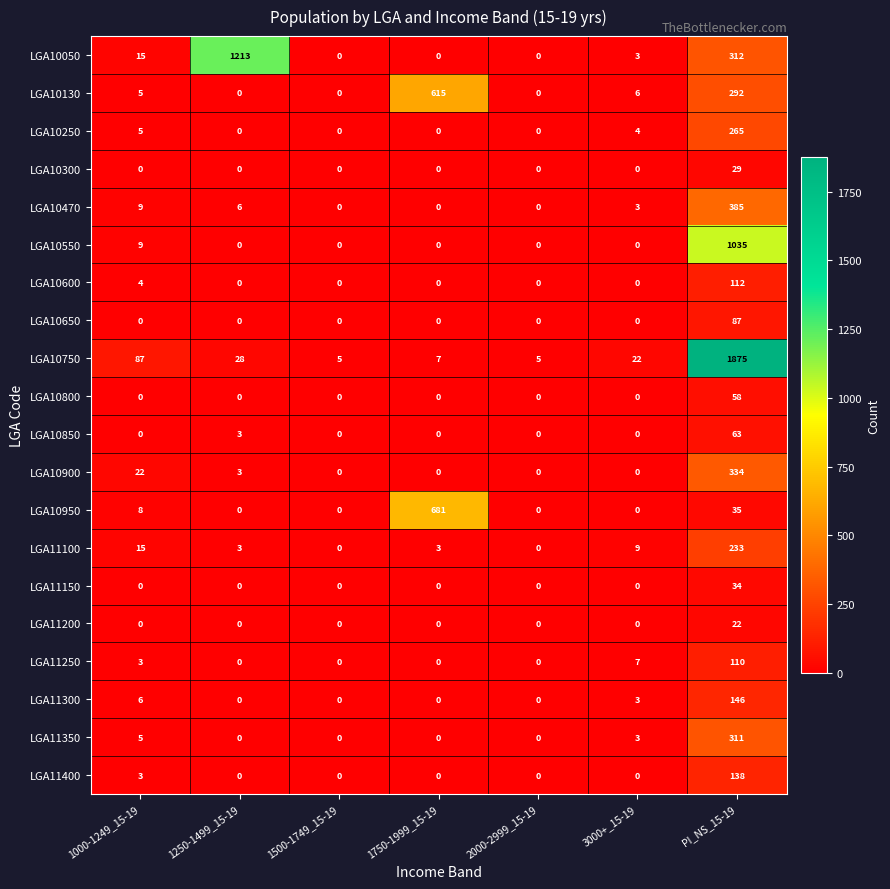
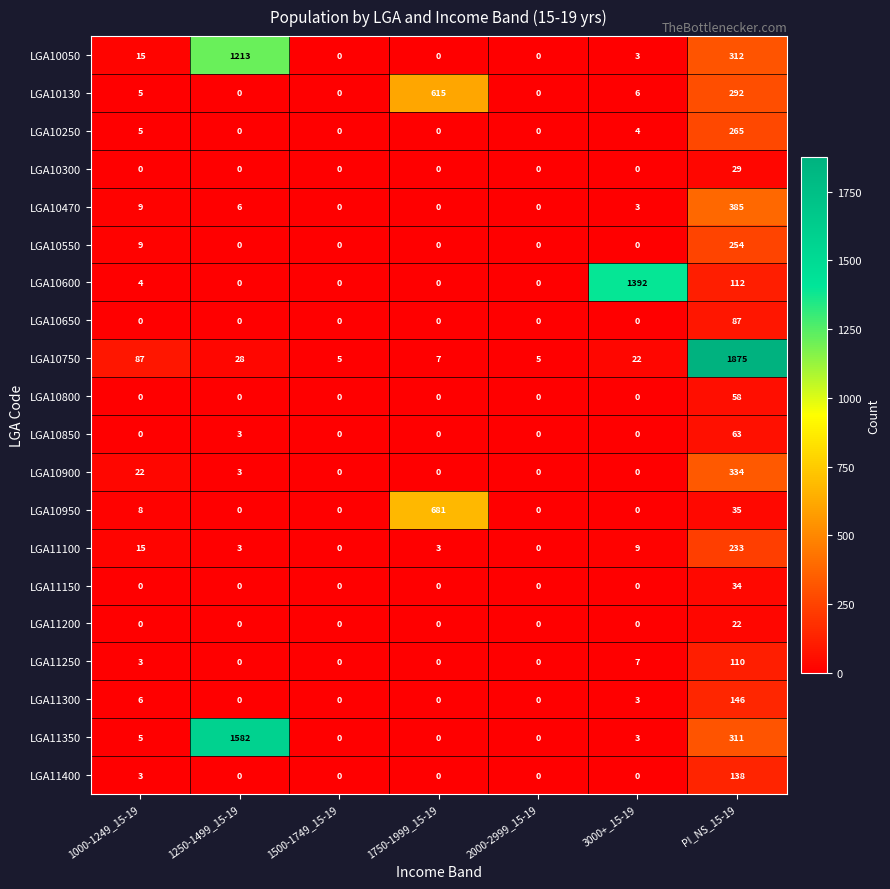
  {
    "LGA10050": {
      "1000-1249_15-19": 15,
      "1250-1499_15-19": 1213,
      "1500-1749_15-19": 0,
      "1750-1999_15-19": 0,
      "2000-2999_15-19": 0,
      "3000+_15-19": 3,
      "PI_NS_15-19": 312
    },
    "LGA10130": {
      "1000-1249_15-19": 5,
      "1250-1499_15-19": 0,
      "1500-1749_15-19": 0,
      "1750-1999_15-19": 615,
      "2000-2999_15-19": 0,
      "3000+_15-19": 6,
      "PI_NS_15-19": 292
    },
    "LGA10250": {
      "1000-1249_15-19": 5,
      "1250-1499_15-19": 0,
      "1500-1749_15-19": 0,
      "1750-1999_15-19": 0,
      "2000-2999_15-19": 0,
      "3000+_15-19": 4,
      "PI_NS_15-19": 265
    },
    "LGA10300": {
      "1000-1249_15-19": 0,
      "1250-1499_15-19": 0,
      "1500-1749_15-19": 0,
      "1750-1999_15-19": 0,
      "2000-2999_15-19": 0,
      "3000+_15-19": 0,
      "PI_NS_15-19": 29
    },
    "LGA10470": {
      "1000-1249_15-19": 9,
      "1250-1499_15-19": 6,
      "1500-1749_15-19": 0,
      "1750-1999_15-19": 0,
      "2000-2999_15-19": 0,
      "3000+_15-19": 3,
      "PI_NS_15-19": 385
    },
    "LGA10550": {
      "1000-1249_15-19": 9,
      "1250-1499_15-19": 0,
      "1500-1749_15-19": 0,
      "1750-1999_15-19": 0,
      "2000-2999_15-19": 0,
      "3000+_15-19": 0,
-     "PI_NS_15-19": 1035
+     "PI_NS_15-19": 254
    },
    "LGA10600": {
      "1000-1249_15-19": 4,
      "1250-1499_15-19": 0,
      "1500-1749_15-19": 0,
      "1750-1999_15-19": 0,
      "2000-2999_15-19": 0,
-     "3000+_15-19": 0,
+     "3000+_15-19": 1392,
      "PI_NS_15-19": 112
    },
    "LGA10650": {
      "1000-1249_15-19": 0,
      "1250-1499_15-19": 0,
      "1500-1749_15-19": 0,
      "1750-1999_15-19": 0,
      "2000-2999_15-19": 0,
      "3000+_15-19": 0,
      "PI_NS_15-19": 87
    },
    "LGA10750": {
      "1000-1249_15-19": 87,
      "1250-1499_15-19": 28,
      "1500-1749_15-19": 5,
      "1750-1999_15-19": 7,
      "2000-2999_15-19": 5,
      "3000+_15-19": 22,
      "PI_NS_15-19": 1875
    },
    "LGA10800": {
      "1000-1249_15-19": 0,
      "1250-1499_15-19": 0,
      "1500-1749_15-19": 0,
      "1750-1999_15-19": 0,
      "2000-2999_15-19": 0,
      "3000+_15-19": 0,
      "PI_NS_15-19": 58
    },
    "LGA10850": {
      "1000-1249_15-19": 0,
      "1250-1499_15-19": 3,
      "1500-1749_15-19": 0,
      "1750-1999_15-19": 0,
      "2000-2999_15-19": 0,
      "3000+_15-19": 0,
      "PI_NS_15-19": 63
    },
    "LGA10900": {
      "1000-1249_15-19": 22,
      "1250-1499_15-19": 3,
      "1500-1749_15-19": 0,
      "1750-1999_15-19": 0,
      "2000-2999_15-19": 0,
      "3000+_15-19": 0,
      "PI_NS_15-19": 334
    },
    "LGA10950": {
      "1000-1249_15-19": 8,
      "1250-1499_15-19": 0,
      "1500-1749_15-19": 0,
      "1750-1999_15-19": 681,
      "2000-2999_15-19": 0,
      "3000+_15-19": 0,
      "PI_NS_15-19": 35
    },
    "LGA11100": {
      "1000-1249_15-19": 15,
      "1250-1499_15-19": 3,
      "1500-1749_15-19": 0,
      "1750-1999_15-19": 3,
      "2000-2999_15-19": 0,
      "3000+_15-19": 9,
      "PI_NS_15-19": 233
    },
    "LGA11150": {
      "1000-1249_15-19": 0,
      "1250-1499_15-19": 0,
      "1500-1749_15-19": 0,
      "1750-1999_15-19": 0,
      "2000-2999_15-19": 0,
      "3000+_15-19": 0,
      "PI_NS_15-19": 34
    },
    "LGA11200": {
      "1000-1249_15-19": 0,
      "1250-1499_15-19": 0,
      "1500-1749_15-19": 0,
      "1750-1999_15-19": 0,
      "2000-2999_15-19": 0,
      "3000+_15-19": 0,
      "PI_NS_15-19": 22
    },
    "LGA11250": {
      "1000-1249_15-19": 3,
      "1250-1499_15-19": 0,
      "1500-1749_15-19": 0,
      "1750-1999_15-19": 0,
      "2000-2999_15-19": 0,
      "3000+_15-19": 7,
      "PI_NS_15-19": 110
    },
    "LGA11300": {
      "1000-1249_15-19": 6,
      "1250-1499_15-19": 0,
      "1500-1749_15-19": 0,
      "1750-1999_15-19": 0,
      "2000-2999_15-19": 0,
      "3000+_15-19": 3,
      "PI_NS_15-19": 146
    },
    "LGA11350": {
      "1000-1249_15-19": 5,
-     "1250-1499_15-19": 0,
+     "1250-1499_15-19": 1582,
      "1500-1749_15-19": 0,
      "1750-1999_15-19": 0,
      "2000-2999_15-19": 0,
      "3000+_15-19": 3,
      "PI_NS_15-19": 311
    },
    "LGA11400": {
      "1000-1249_15-19": 3,
      "1250-1499_15-19": 0,
      "1500-1749_15-19": 0,
      "1750-1999_15-19": 0,
      "2000-2999_15-19": 0,
      "3000+_15-19": 0,
      "PI_NS_15-19": 138
    }
  }
